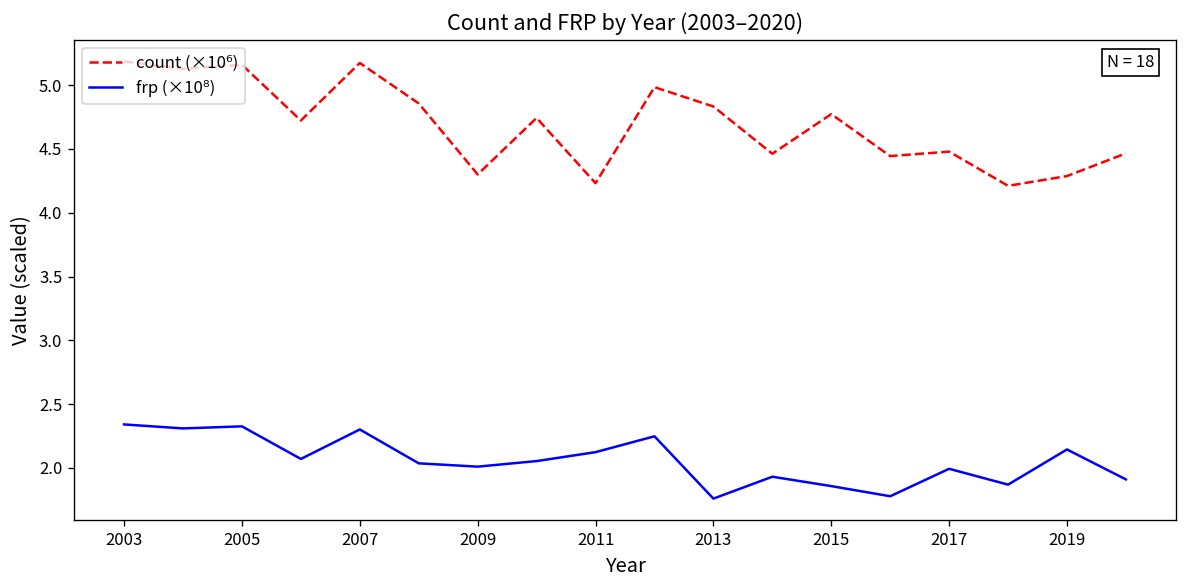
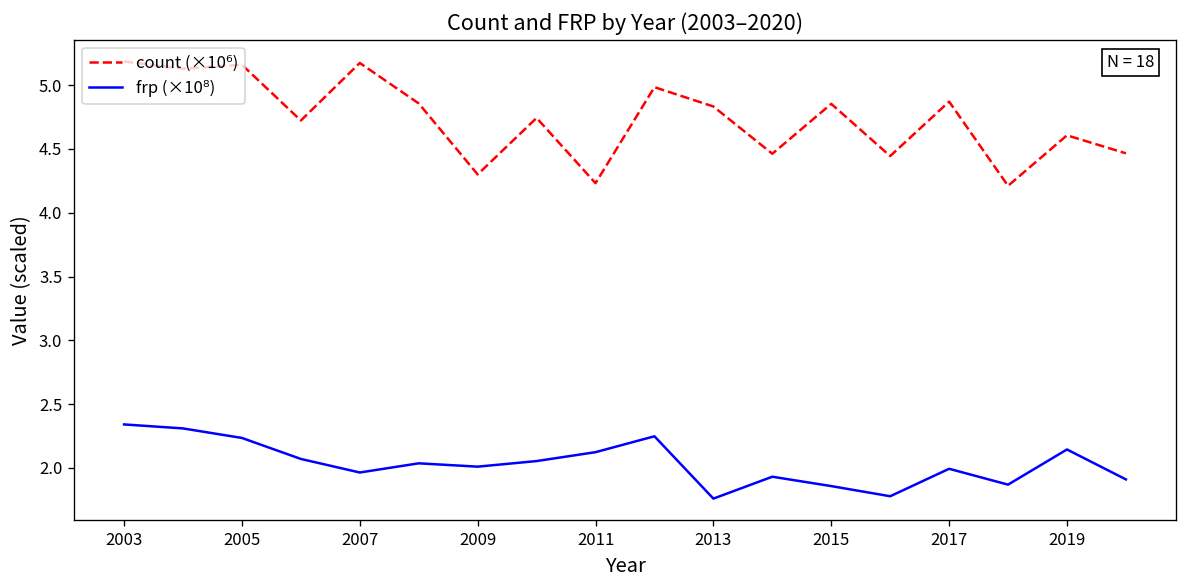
  {
    "count (×10⁶)": {
      "2007": 5.17,
      "2009": 4.30,
      "2011": 4.23,
      "2013": 4.83,
-     "2015": 4.77,
-     "2017": 4.48,
-     "2019": 4.29
+     "2015": 4.85,
+     "2017": 4.87,
+     "2019": 4.61
    },
    "frp (×10⁸)": {
      "2003": 2.34,
-     "2005": 2.33,
-     "2007": 2.30,
+     "2005": 2.24,
+     "2007": 1.96,
      "2009": 2.01,
      "2011": 2.12,
      "2013": 1.76,
      "2015": 1.86,
      "2017": 1.99,
      "2019": 2.15
    }
  }
